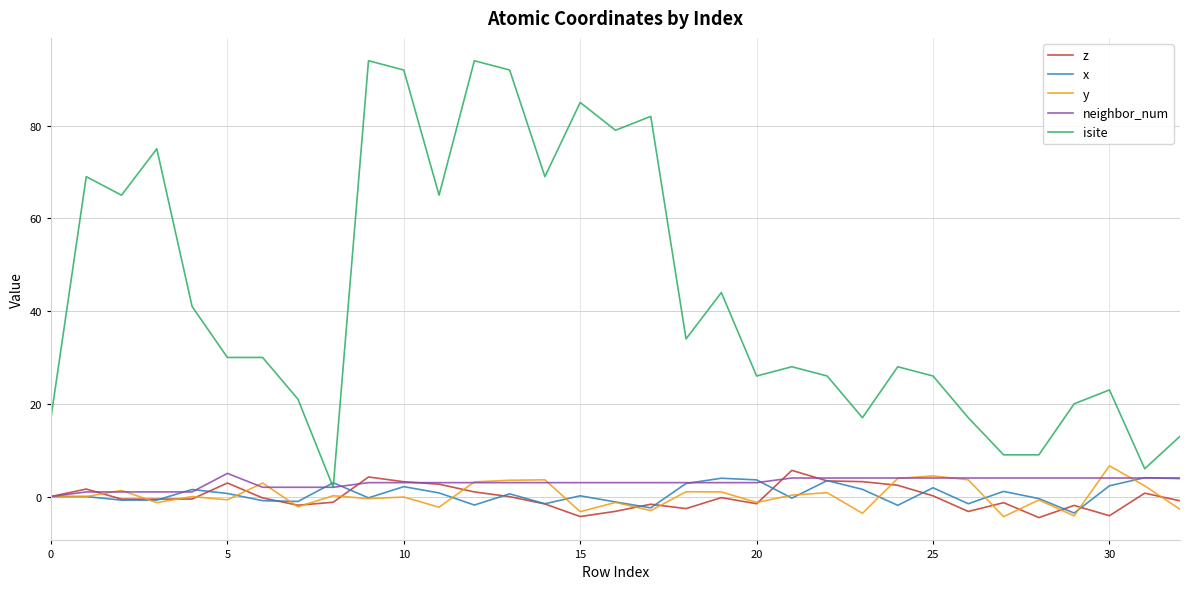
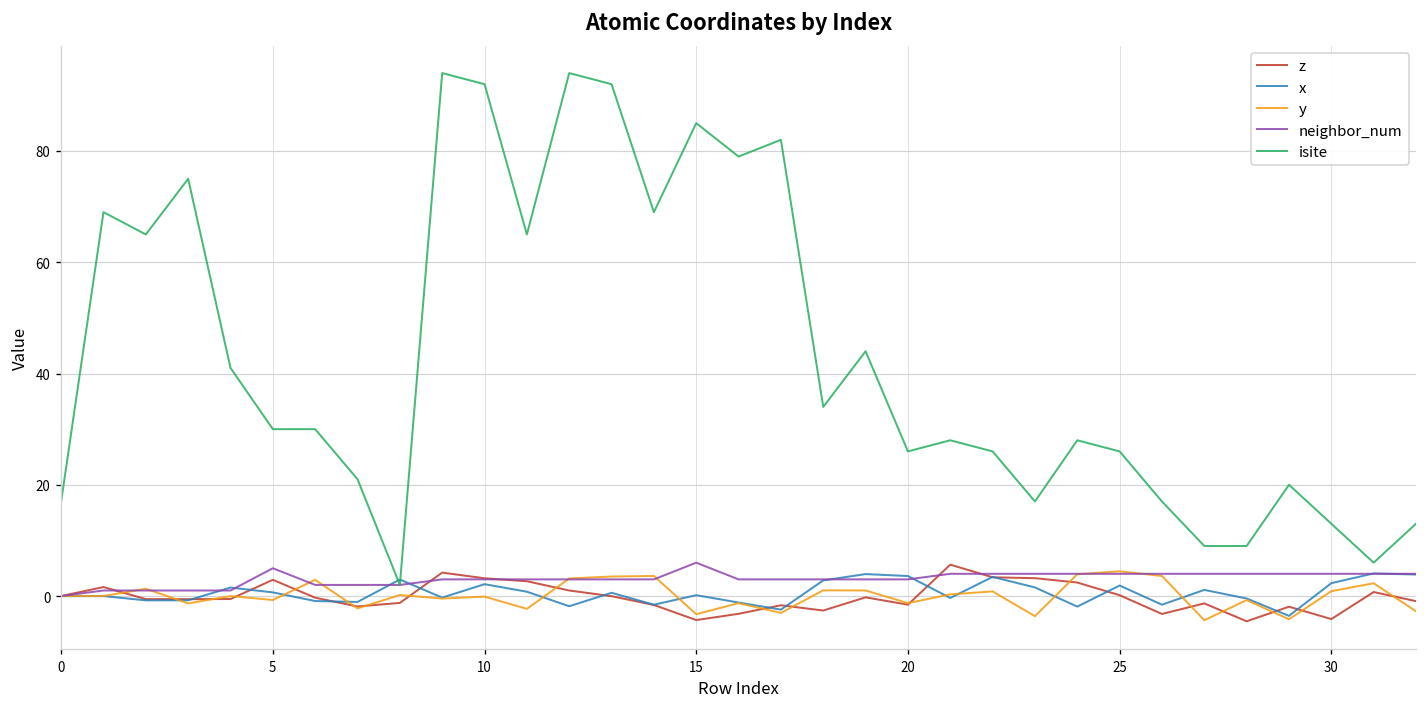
  {
    "z": {
      "5": 3,
      "15": -4,
      "25": 0,
      "30": -4
    },
    "x": {
      "5": 1,
      "10": 2,
      "15": 0,
      "20": 4,
      "25": 2,
      "30": 2
    },
    "y": {
      "5": -1,
      "10": 0,
      "15": -3,
-     "30": 7
+     "30": 1
    },
    "neighbor_num": {
      "5": 5,
-     "15": 3,
+     "15": 6,
      "20": 3,
      "30": 4
    },
    "isite": {
      "0": 17,
      "5": 30,
      "10": 92,
      "15": 85,
      "20": 26,
      "25": 26,
-     "30": 23
+     "30": 13
    }
  }
